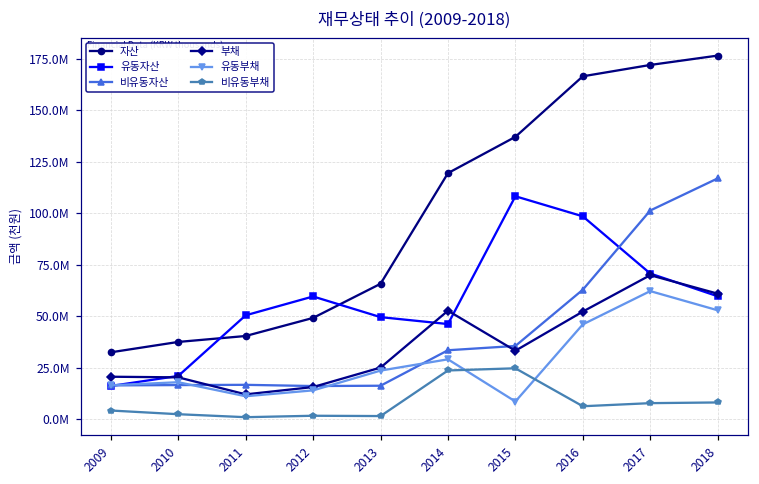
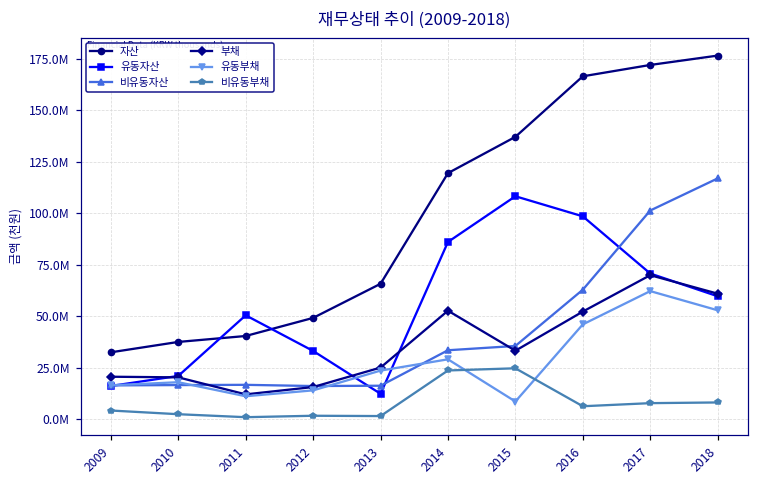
  {
    "유동자산": {
      "2011": 50000000,
-     "2012": 60000000,
-     "2013": 49000000,
-     "2014": 46000000,
+     "2012": 33000000,
+     "2013": 12000000,
+     "2014": 86000000,
      "2015": 108000000,
      "2016": 98000000
    }
  }
